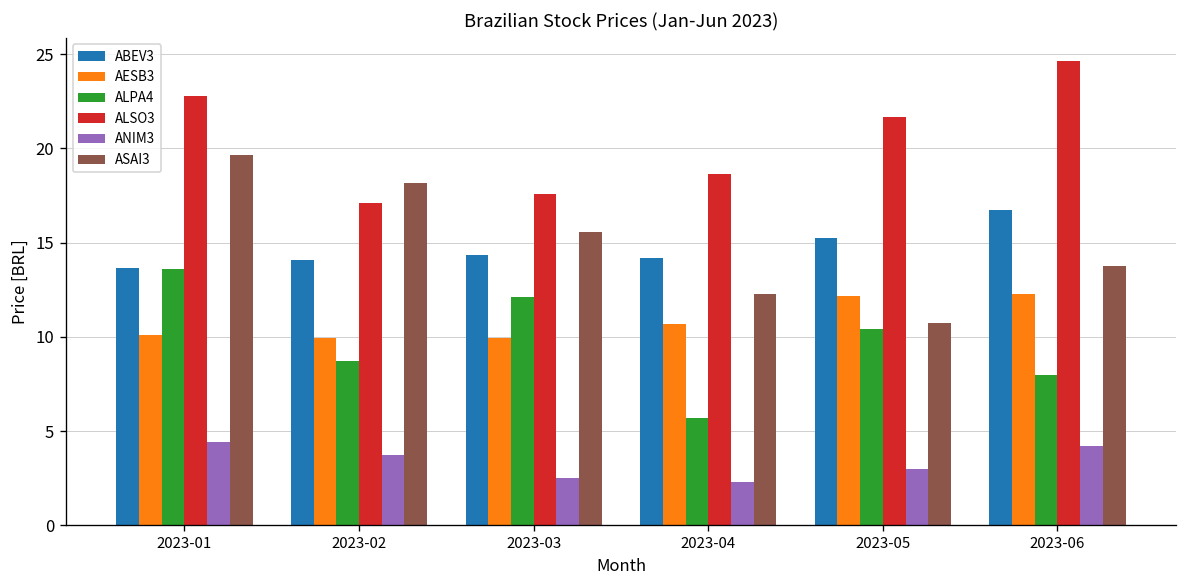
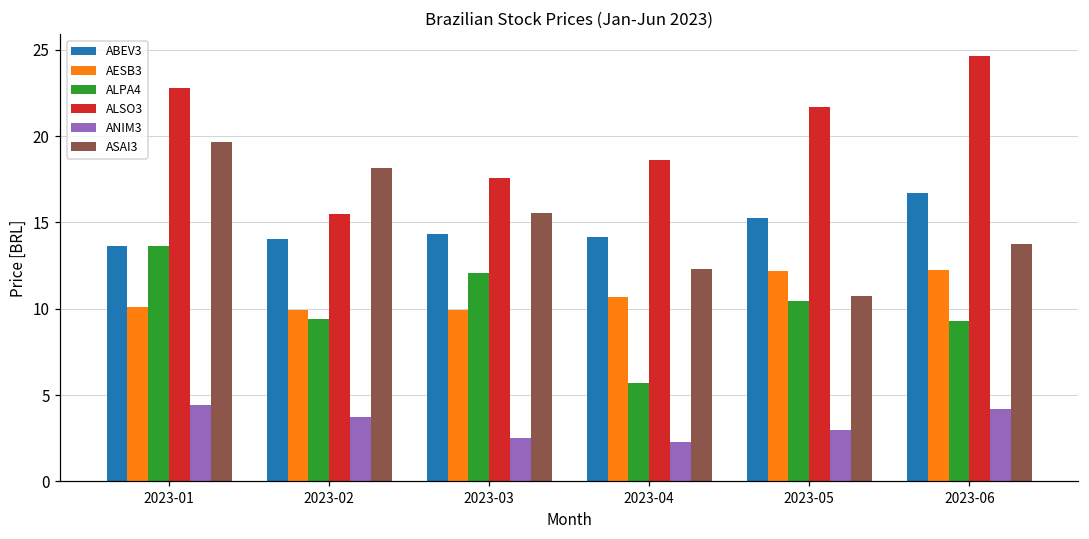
  {
    "ABEV3": {
      "2023-01": 13.7,
      "2023-02": 14.1,
      "2023-03": 14.3,
      "2023-04": 14.2,
      "2023-05": 15.3,
      "2023-06": 16.7
    },
    "AESB3": {
      "2023-01": 10.1,
      "2023-02": 9.9,
      "2023-03": 9.9,
      "2023-04": 10.7,
      "2023-05": 12.2,
      "2023-06": 12.3
    },
    "ALPA4": {
      "2023-01": 13.6,
-     "2023-02": 8.7,
+     "2023-02": 9.4,
      "2023-03": 12.1,
      "2023-04": 5.7,
      "2023-05": 10.4,
-     "2023-06": 8.0
+     "2023-06": 9.3
    },
    "ALSO3": {
      "2023-01": 22.8,
-     "2023-02": 17.1,
+     "2023-02": 15.5,
      "2023-03": 17.6,
      "2023-04": 18.6,
      "2023-05": 21.7,
      "2023-06": 24.7
    },
    "ANIM3": {
      "2023-01": 4.4,
      "2023-02": 3.7,
      "2023-03": 2.5,
      "2023-04": 2.3,
      "2023-05": 3.0,
      "2023-06": 4.2
    },
    "ASAI3": {
      "2023-01": 19.7,
      "2023-02": 18.1,
      "2023-03": 15.5,
      "2023-04": 12.3,
      "2023-05": 10.8,
      "2023-06": 13.8
    }
  }
